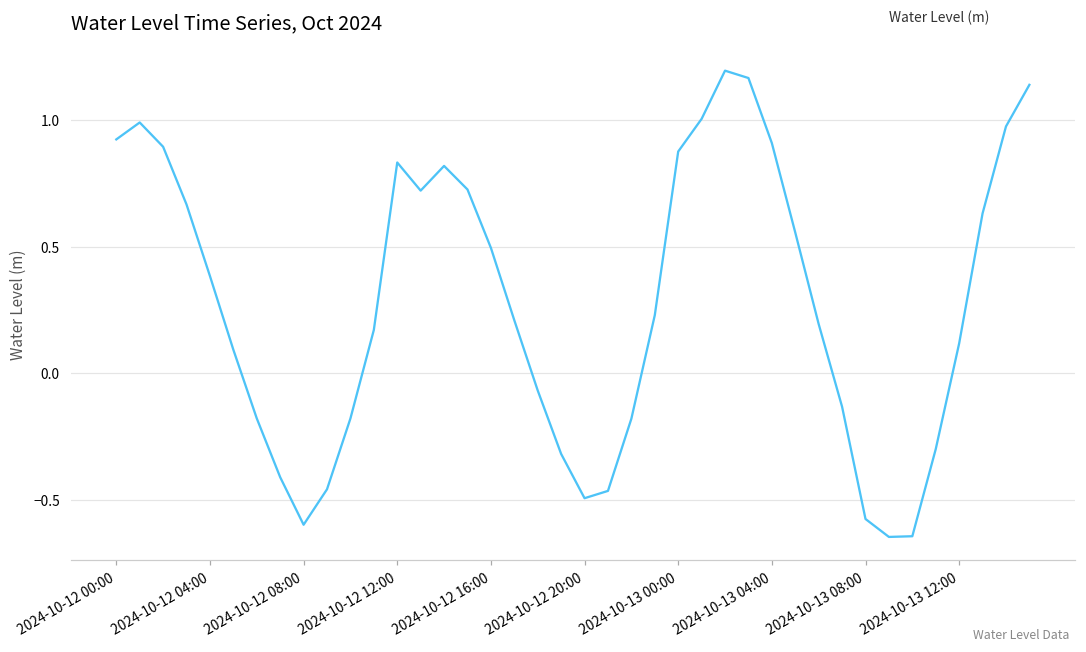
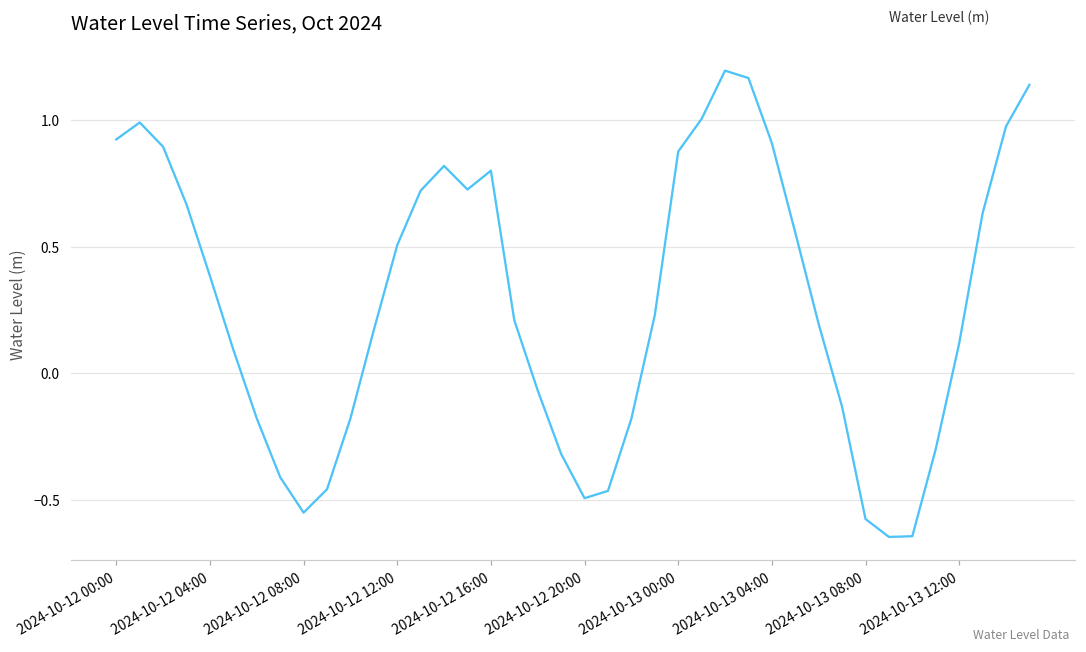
  {
    "2024-10-12 00:00": 0.92,
    "2024-10-12 04:00": 0.38,
-   "2024-10-12 08:00": -0.60,
-   "2024-10-12 12:00": 0.83,
-   "2024-10-12 16:00": 0.50,
+   "2024-10-12 08:00": -0.55,
+   "2024-10-12 12:00": 0.51,
+   "2024-10-12 16:00": 0.80,
    "2024-10-12 20:00": -0.49,
    "2024-10-13 00:00": 0.88,
    "2024-10-13 04:00": 0.91,
    "2024-10-13 08:00": -0.57,
    "2024-10-13 12:00": 0.12
  }
